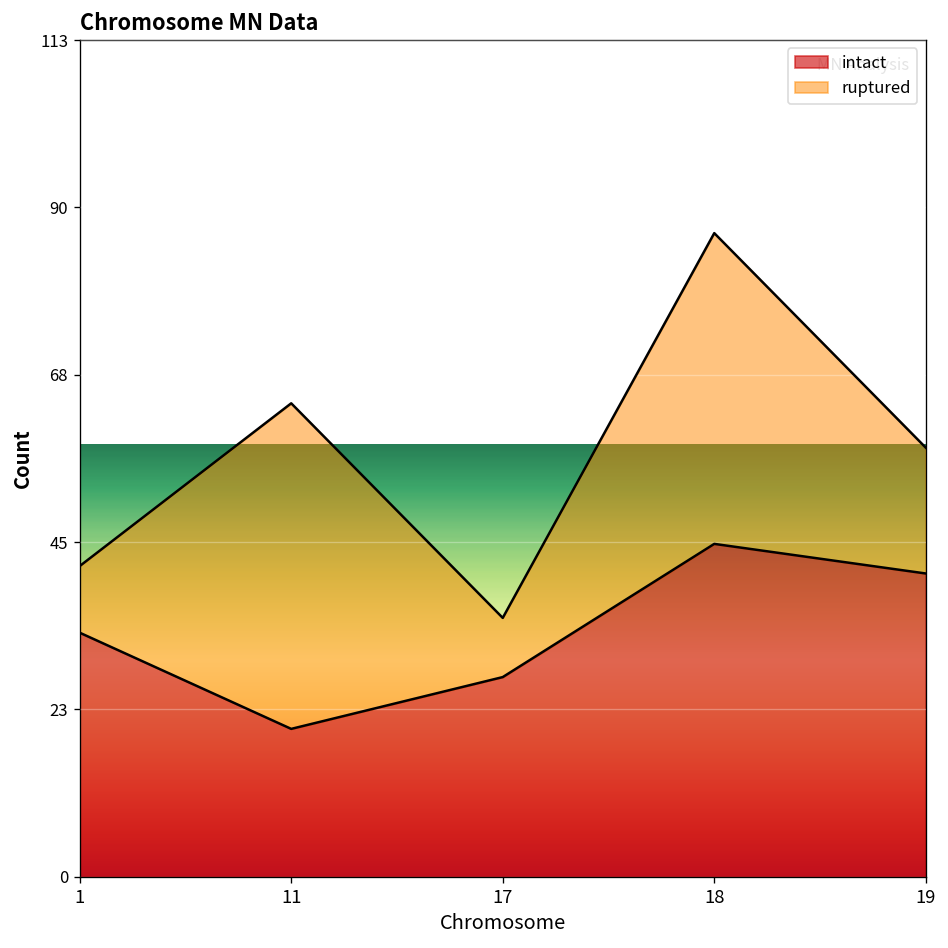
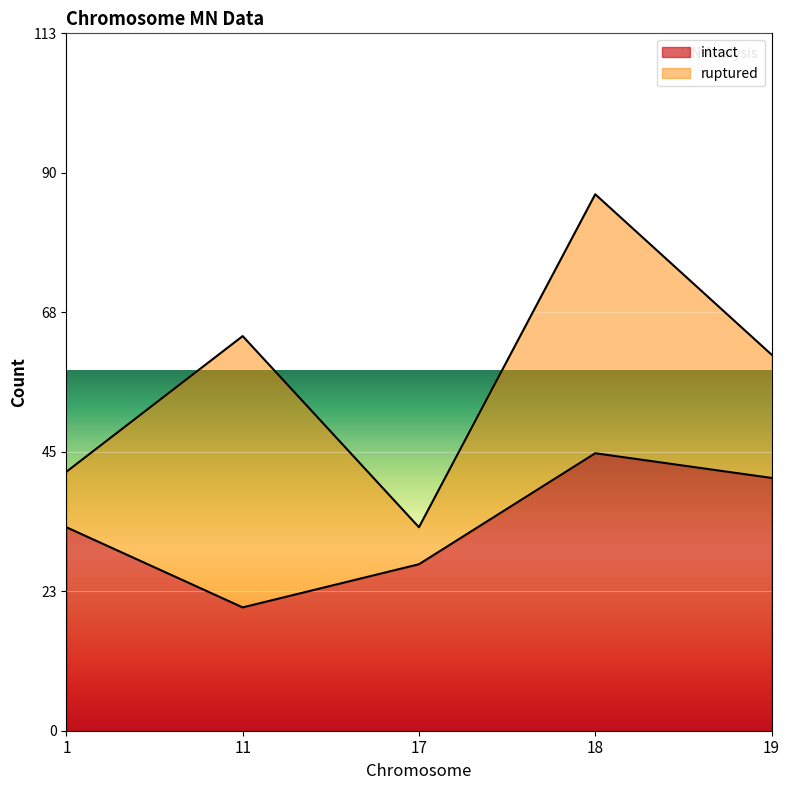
  {
    "intact": {
      "1": 33,
      "11": 20,
      "17": 27,
      "18": 45,
      "19": 41
    },
    "ruptured": {
      "1": 9,
      "11": 44,
-     "17": 8,
+     "17": 6,
      "18": 42,
-     "19": 17
+     "19": 20
    }
  }
